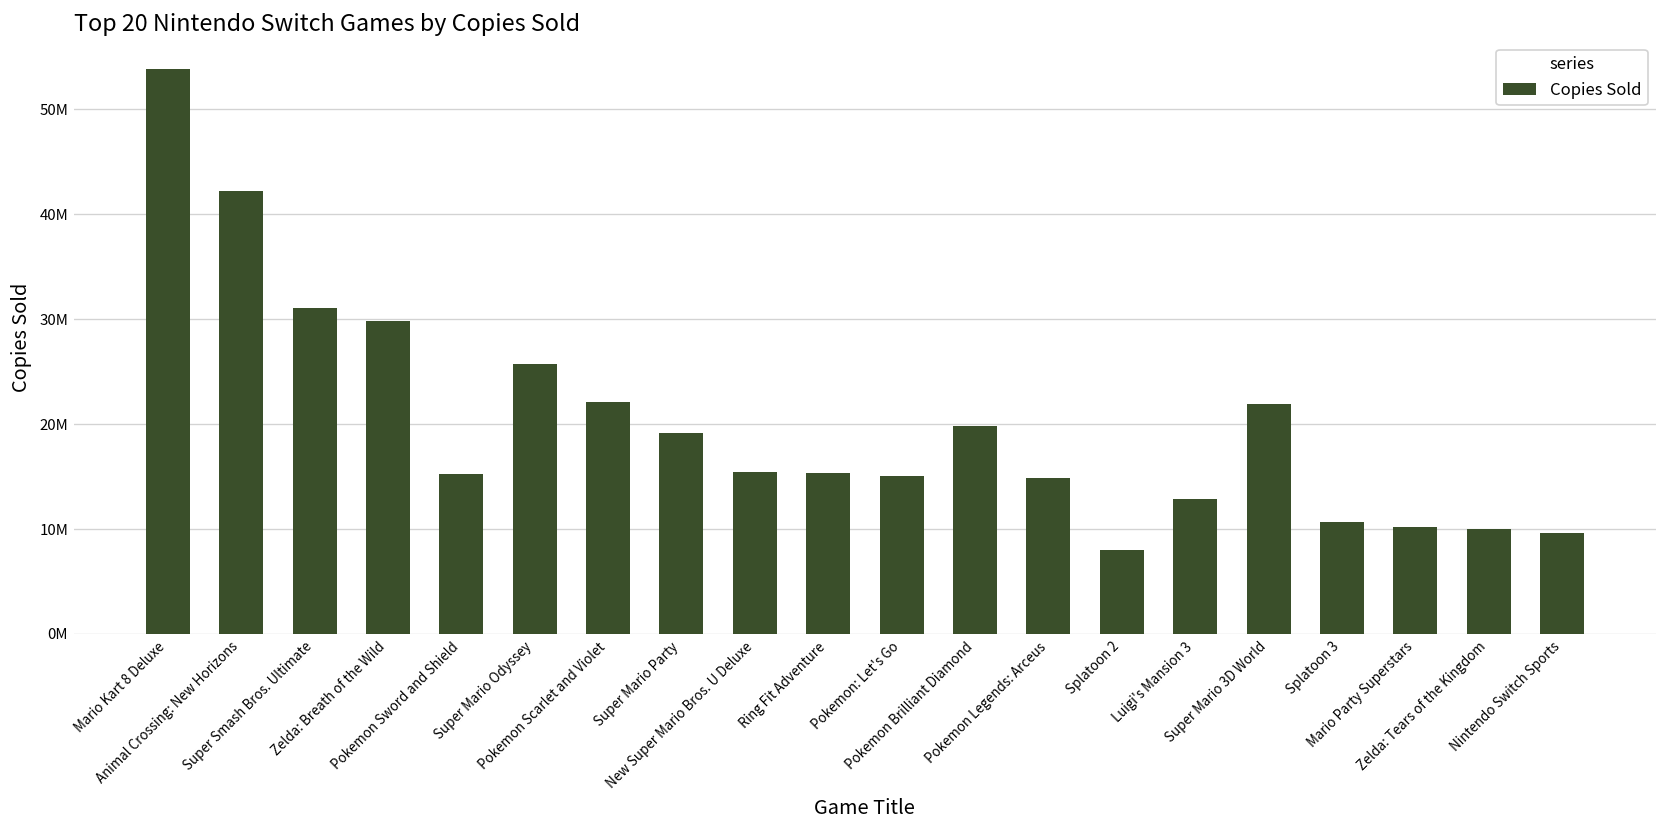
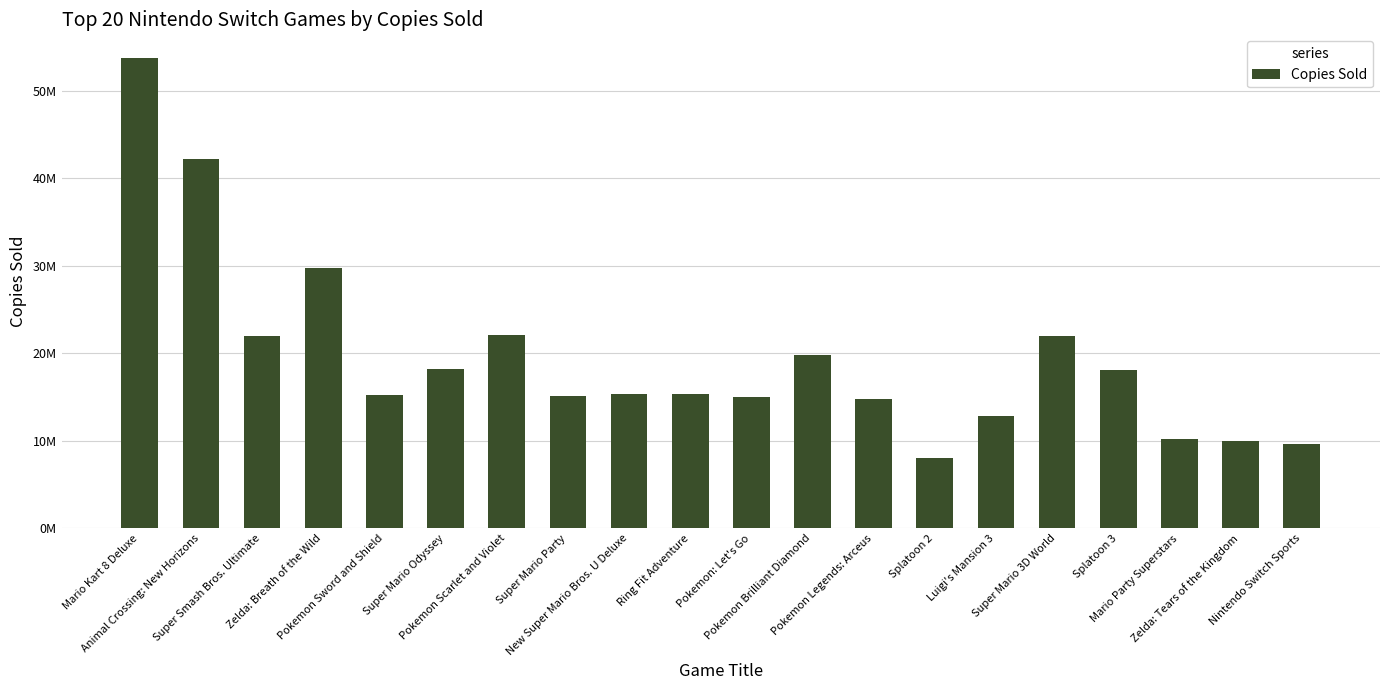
  {
    "Mario Kart 8 Deluxe": 54000000,
    "Animal Crossing: New Horizons": 42000000,
-   "Super Smash Bros. Ultimate": 31000000,
+   "Super Smash Bros. Ultimate": 22000000,
    "Zelda: Breath of the Wild": 30000000,
    "Pokemon Sword and Shield": 15000000,
-   "Super Mario Odyssey": 26000000,
+   "Super Mario Odyssey": 18000000,
    "Pokemon Scarlet and Violet": 22000000,
-   "Super Mario Party": 19000000,
+   "Super Mario Party": 15000000,
    "New Super Mario Bros. U Deluxe": 15000000,
    "Ring Fit Adventure": 15000000,
    "Pokemon: Let's Go": 15000000,
    "Pokemon Brilliant Diamond": 20000000,
    "Pokemon Legends: Arceus": 15000000,
    "Splatoon 2": 8000000,
    "Luigi's Mansion 3": 13000000,
    "Super Mario 3D World": 22000000,
-   "Splatoon 3": 11000000,
+   "Splatoon 3": 18000000,
    "Mario Party Superstars": 10000000,
    "Zelda: Tears of the Kingdom": 10000000,
    "Nintendo Switch Sports": 10000000
  }
